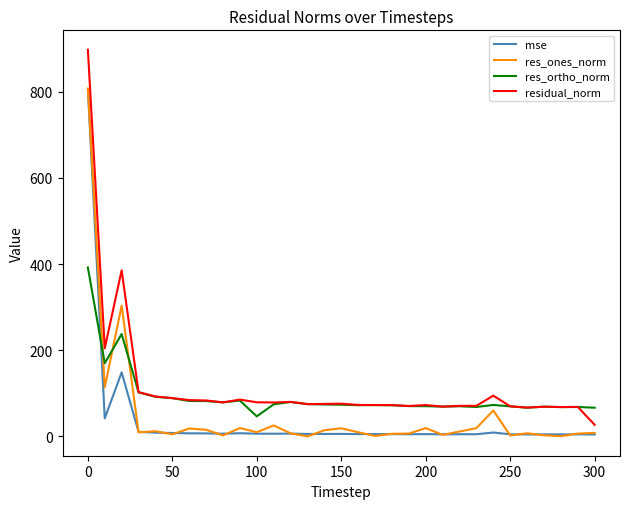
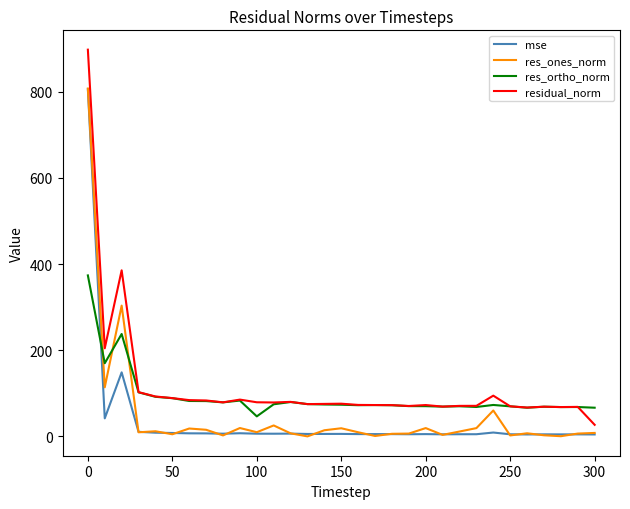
  {
    "mse": {
      "150": 10,
      "200": 10
    },
    "res_ones_norm": {
      "150": 20,
      "200": 20
    },
    "res_ortho_norm": {
-     "0": 390,
+     "0": 370,
      "100": 50,
      "300": 70
    },
    "residual_norm": {
      "0": 900,
      "100": 80,
      "300": 30
    }
  }
